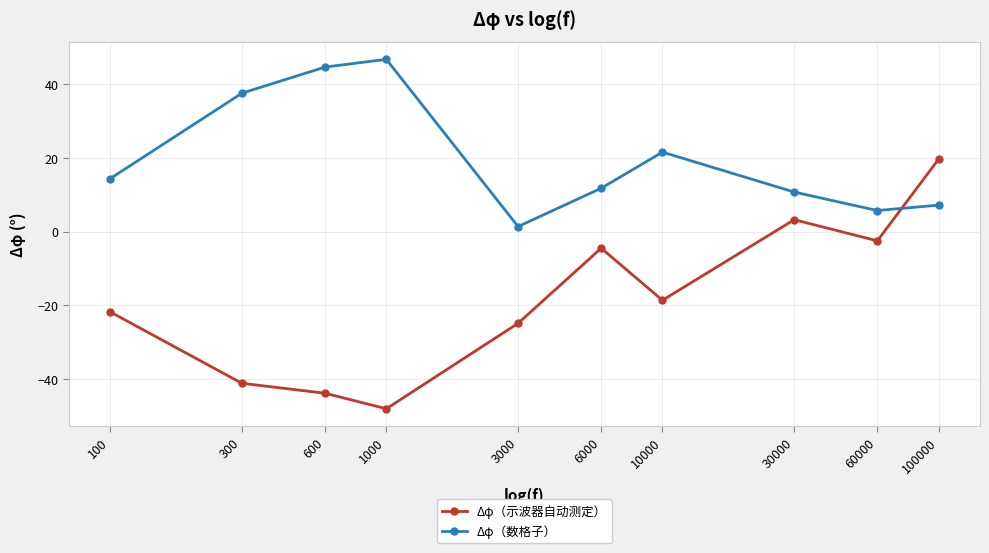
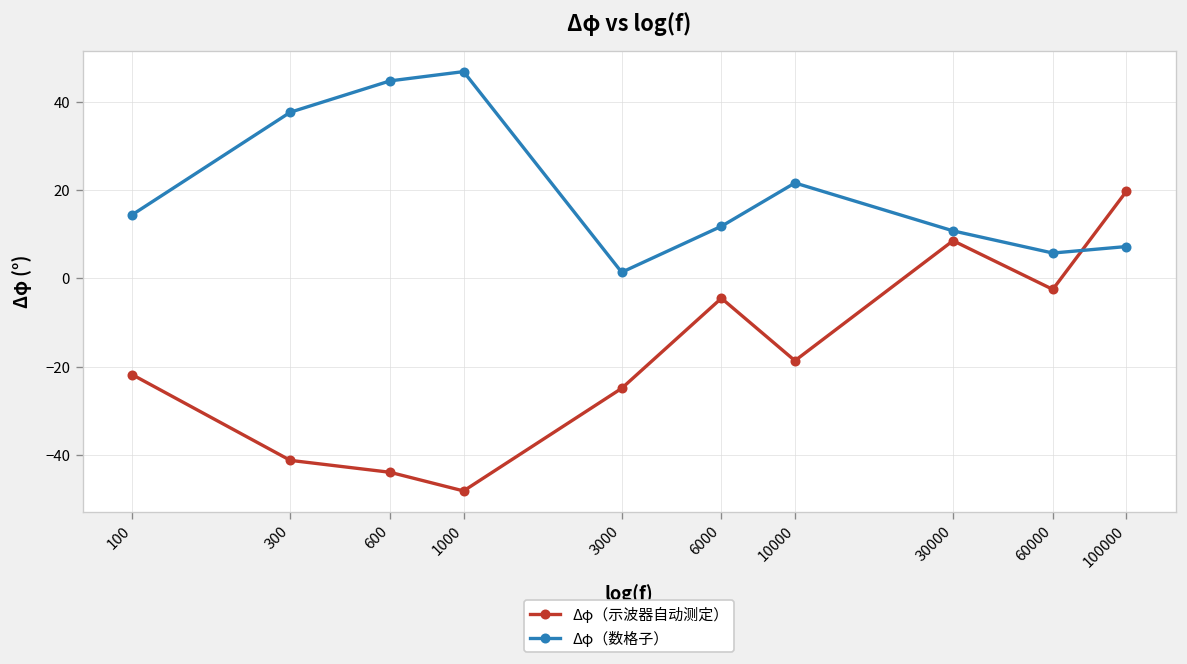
  {
    "Δφ（示波器自动测定）": {
      "100": -22,
      "300": -41,
      "600": -44,
      "1000": -48,
      "3000": -25,
      "6000": -5,
      "10000": -19,
-     "30000": 3,
+     "30000": 9,
      "60000": -2,
      "100000": 20
    },
    "Δφ（数格子）": {
      "100": 14,
      "300": 38,
      "600": 45,
      "1000": 47,
      "3000": 1,
      "6000": 12,
      "10000": 22,
      "30000": 11,
      "60000": 6,
      "100000": 7
    }
  }
